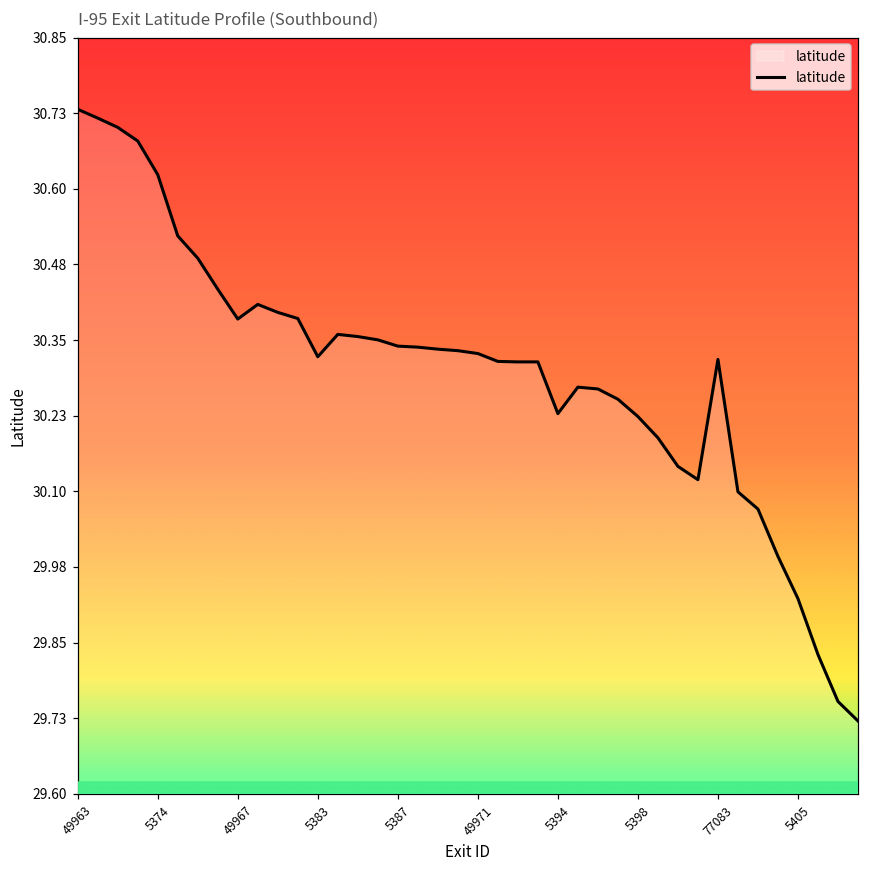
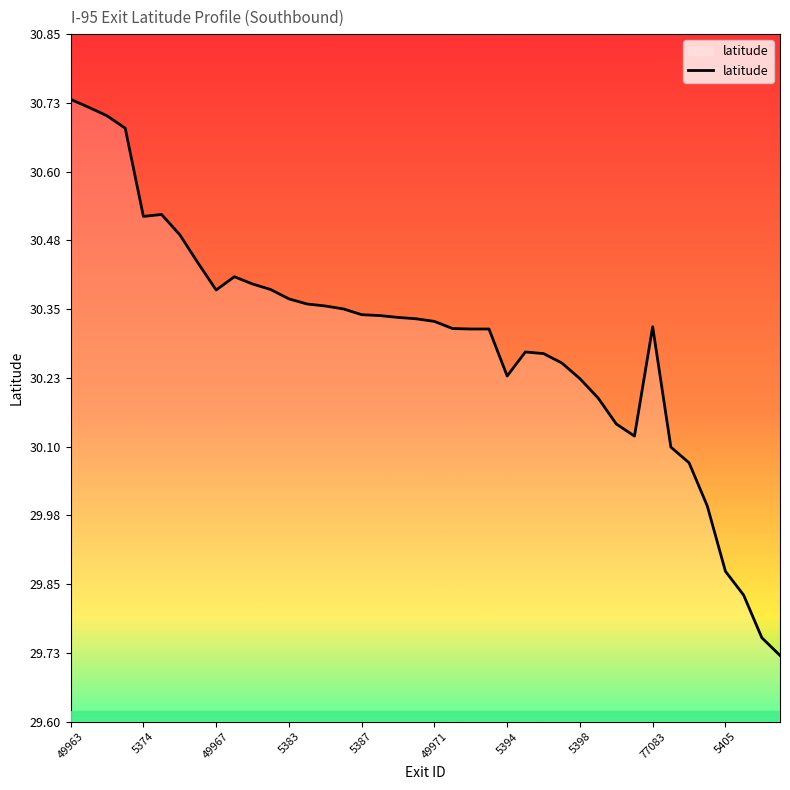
  {
    "49963": 30.73,
-   "5374": 30.62,
+   "5374": 30.52,
    "49967": 30.38,
-   "5383": 30.32,
+   "5383": 30.37,
    "5387": 30.34,
    "49971": 30.33,
    "5394": 30.23,
    "5398": 30.22,
    "77083": 30.32,
-   "5405": 29.92
+   "5405": 29.87
  }
